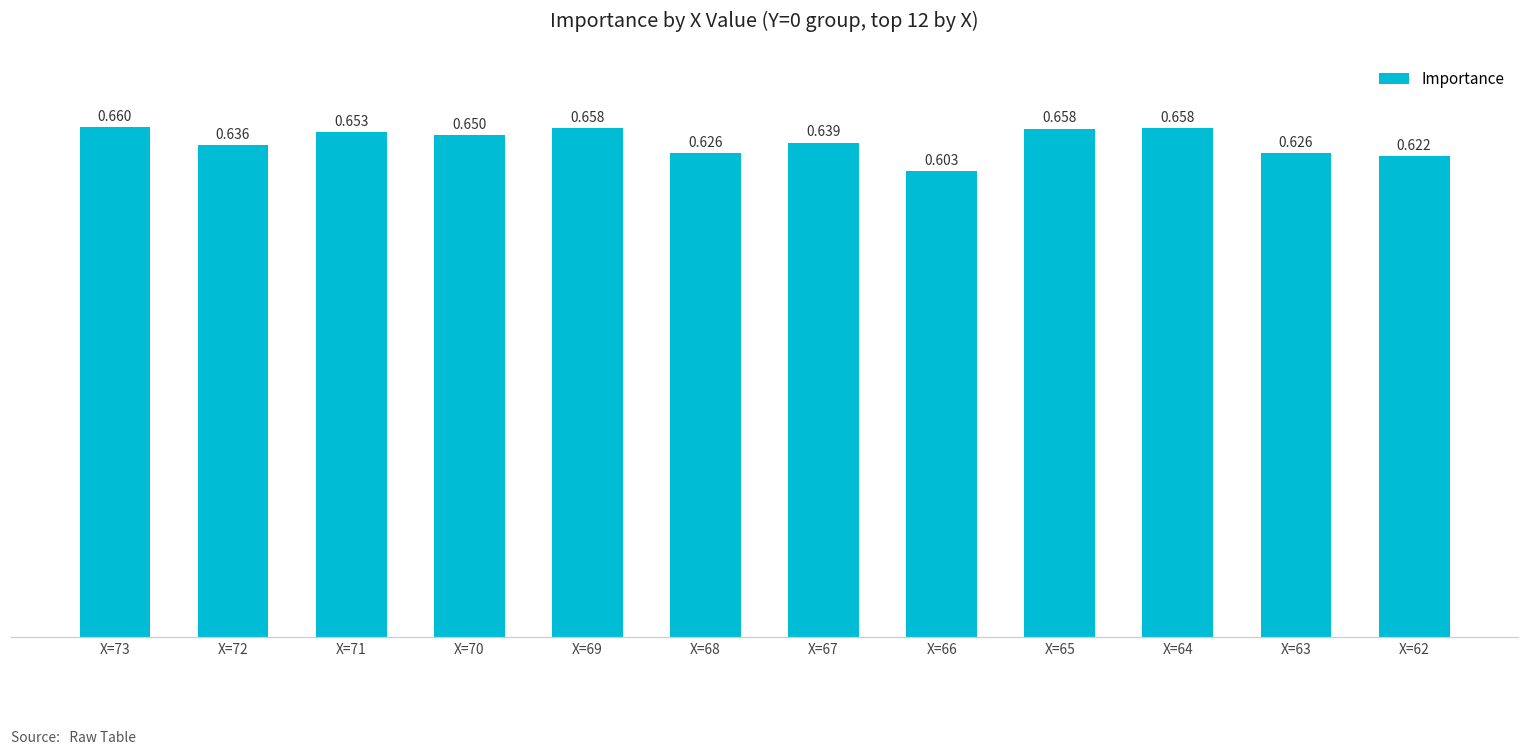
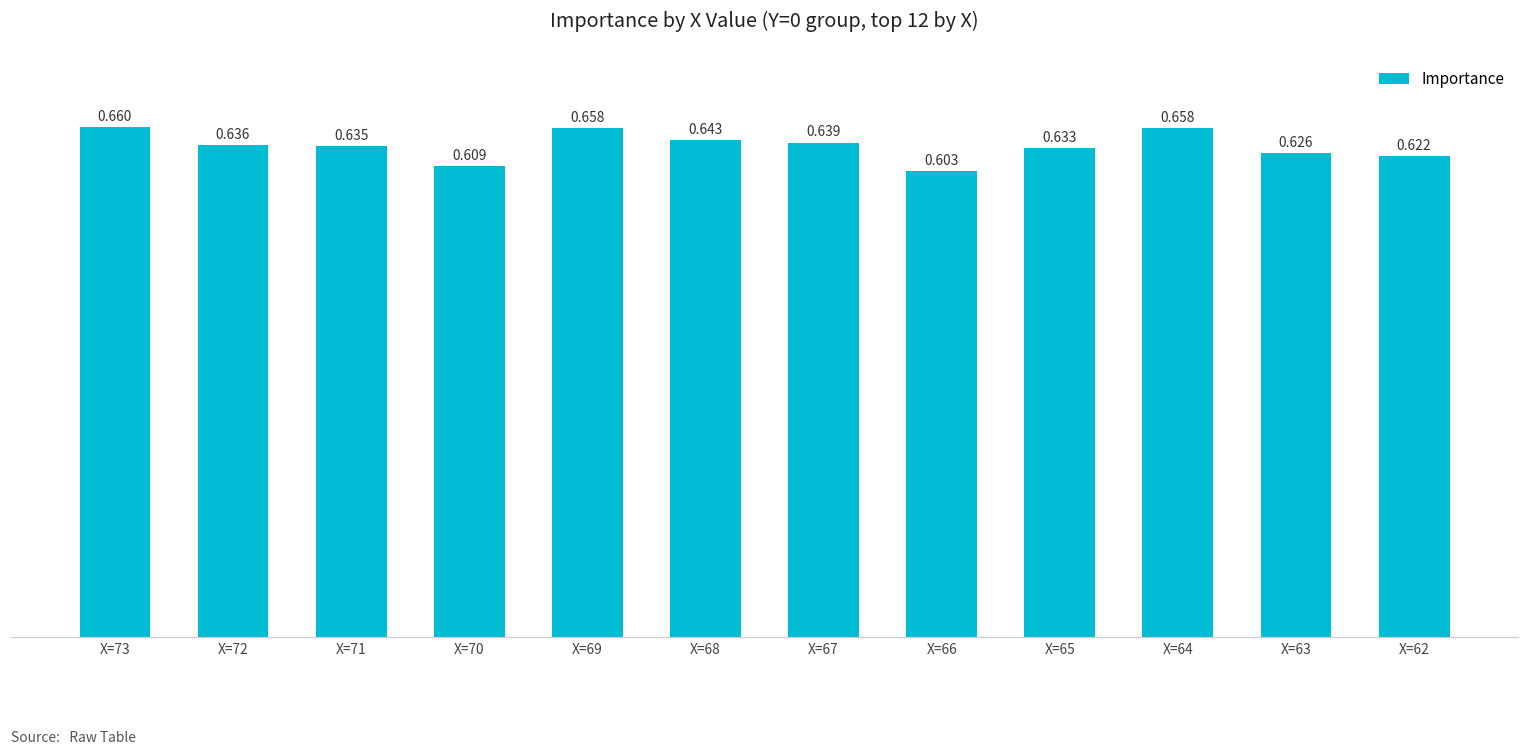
  {
    "X=73": 0.660,
    "X=72": 0.636,
-   "X=71": 0.653,
-   "X=70": 0.650,
+   "X=71": 0.635,
+   "X=70": 0.609,
    "X=69": 0.658,
-   "X=68": 0.626,
+   "X=68": 0.643,
    "X=67": 0.639,
    "X=66": 0.603,
-   "X=65": 0.658,
+   "X=65": 0.633,
    "X=64": 0.658,
    "X=63": 0.626,
    "X=62": 0.622
  }
